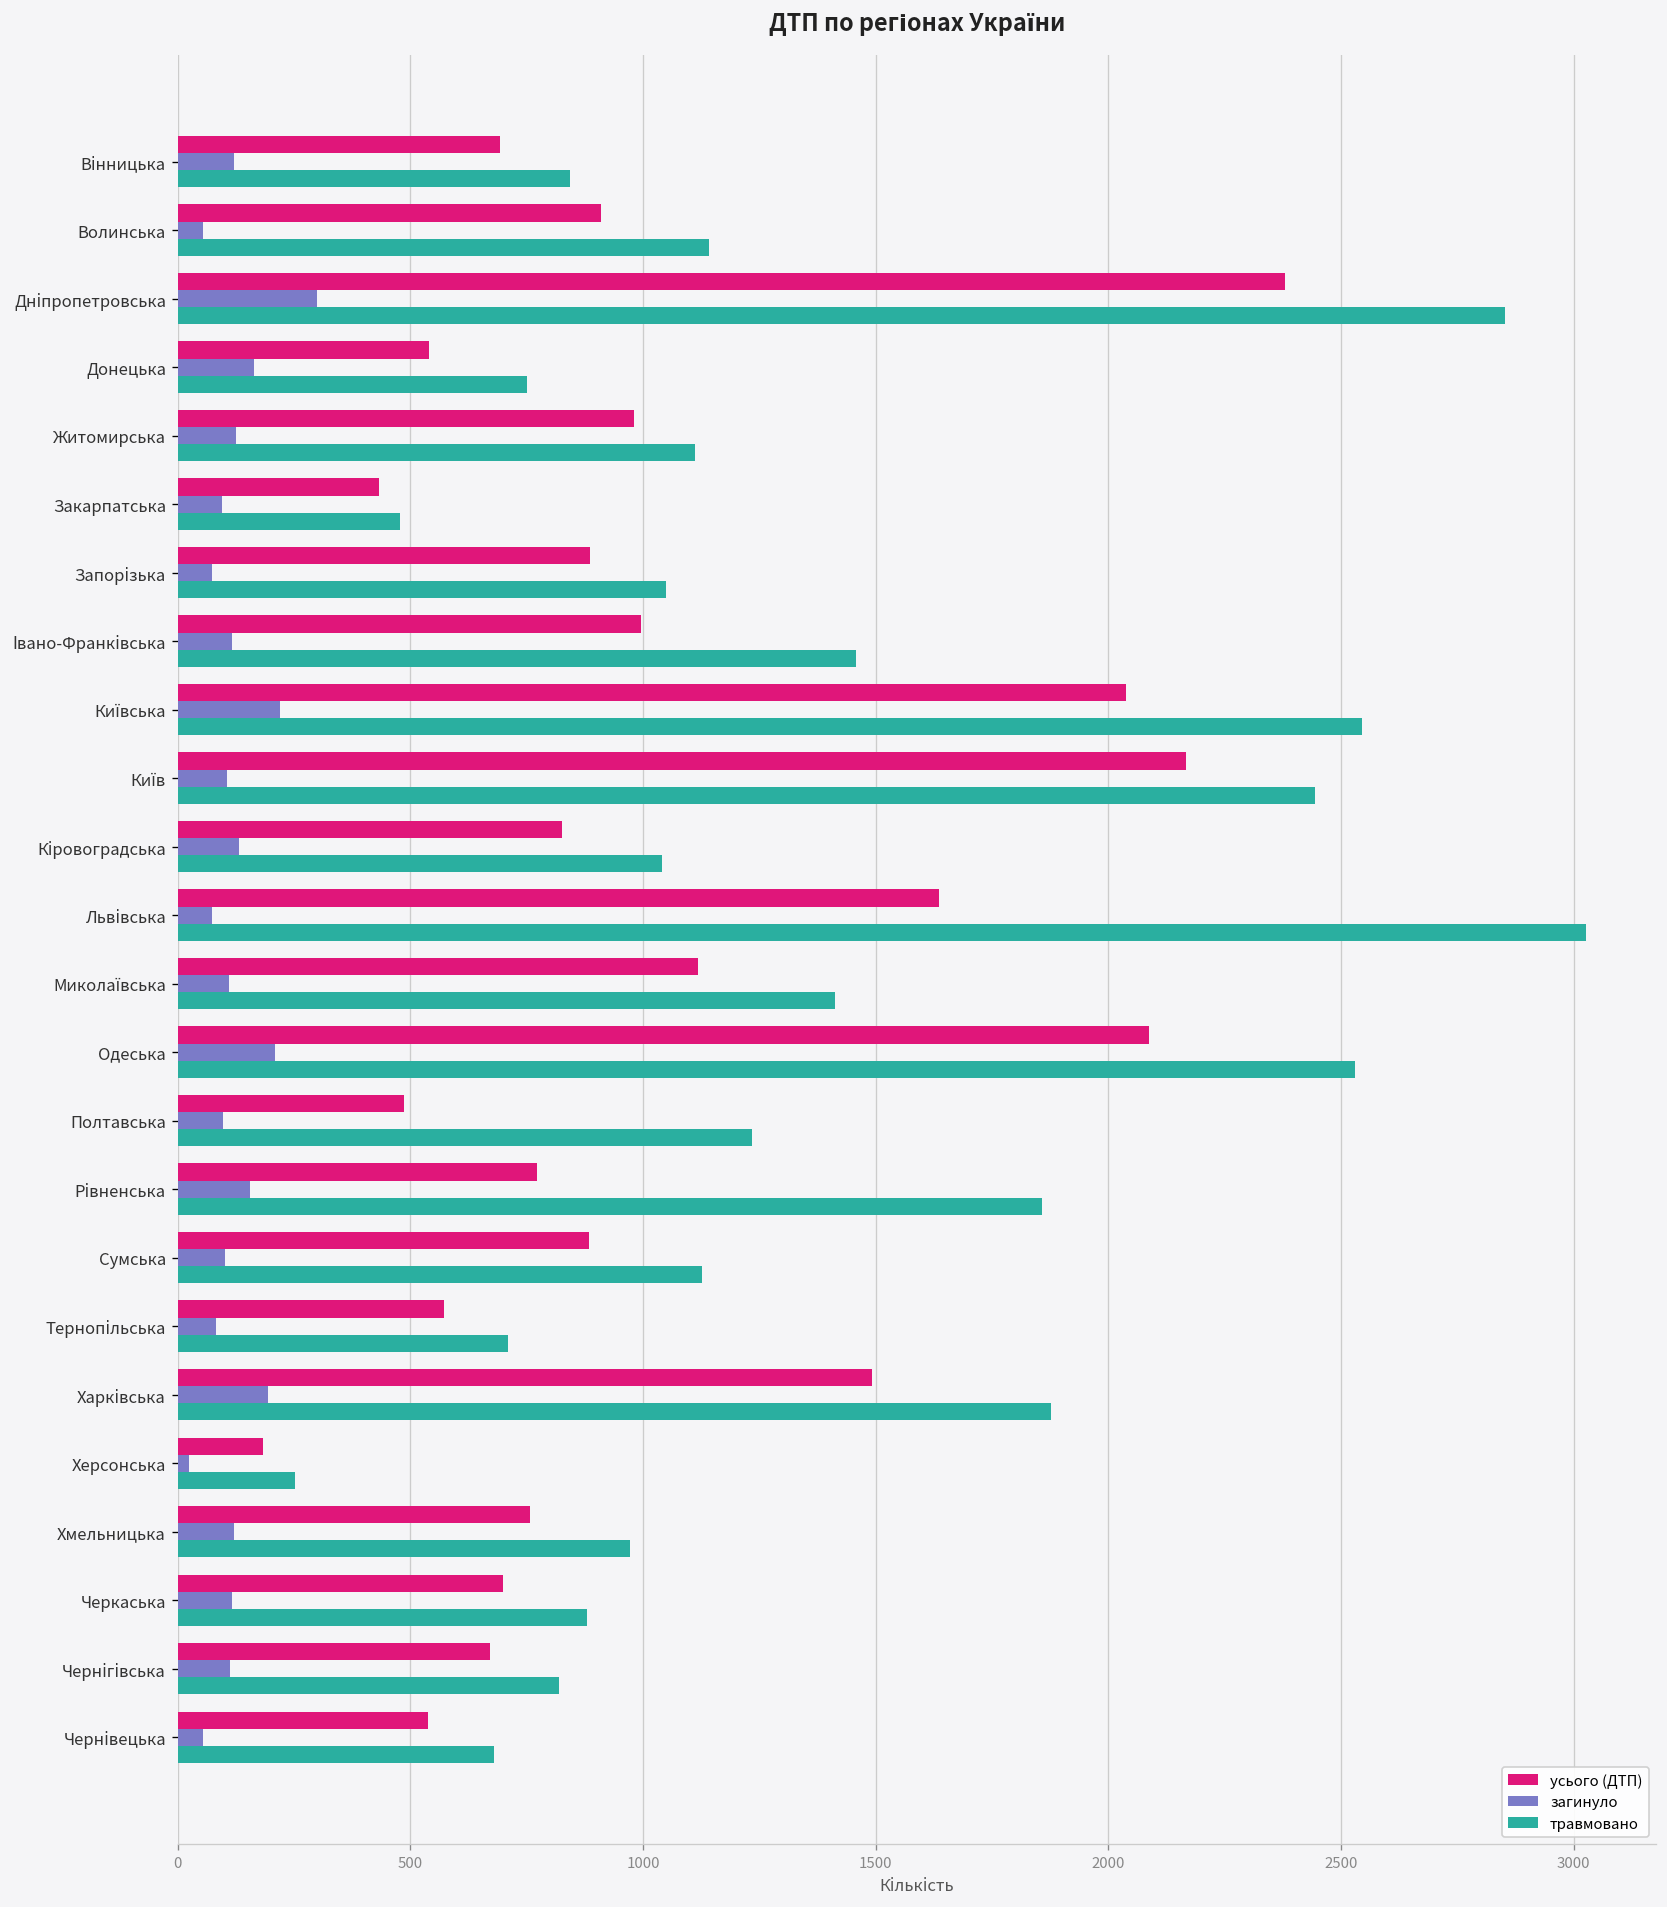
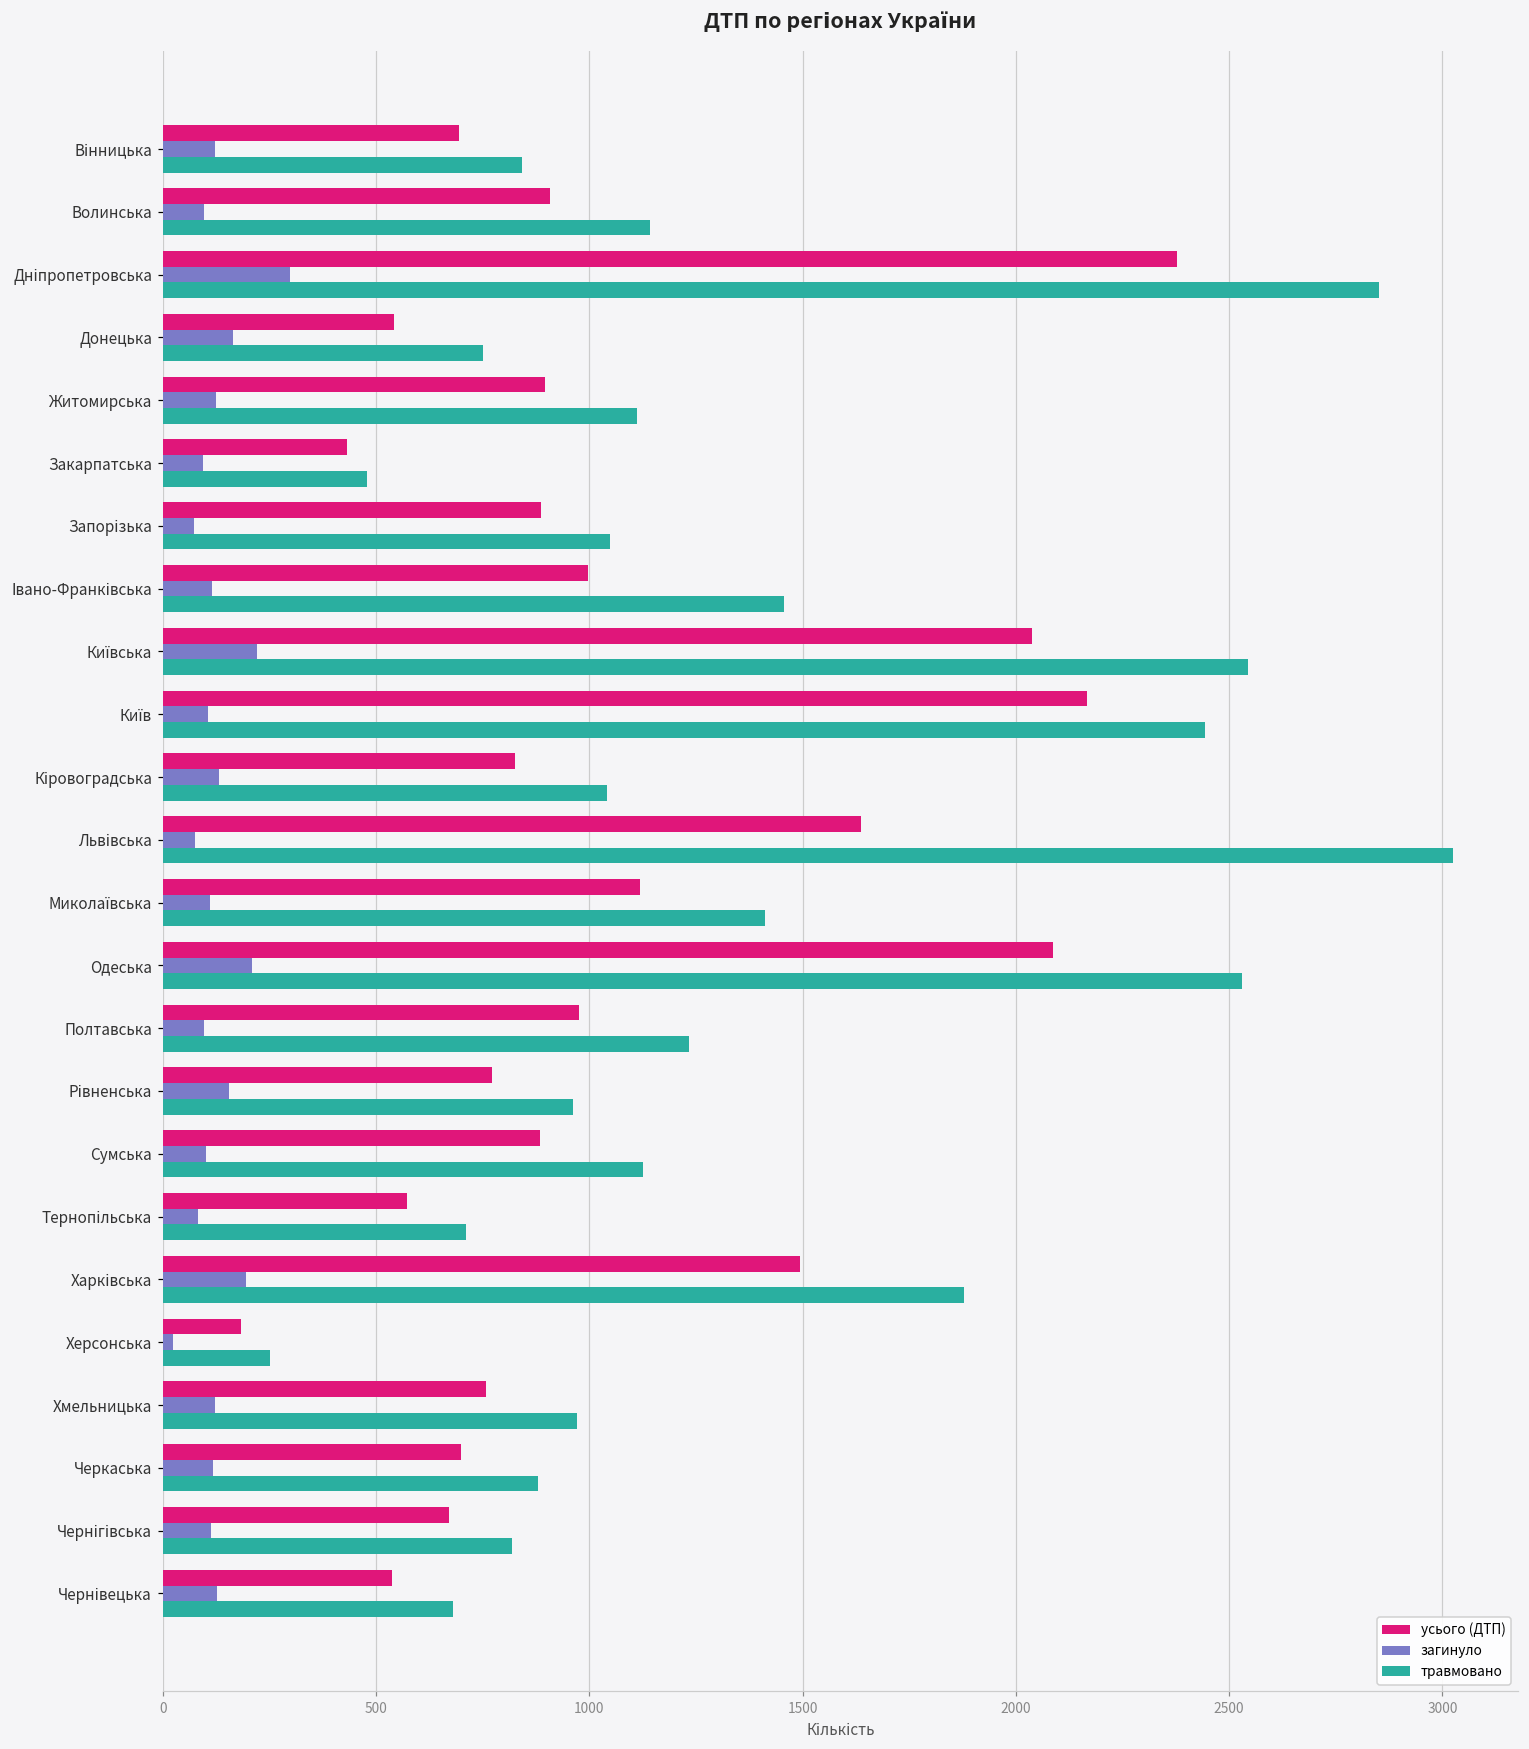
  {
    "усього (ДТП)": {
      "Вінницька": 690,
      "Волинська": 910,
      "Дніпропетровська": 2380,
      "Донецька": 540,
-     "Житомирська": 980,
+     "Житомирська": 900,
      "Закарпатська": 430,
      "Запорізька": 890,
      "Івано-Франківська": 1000,
      "Київська": 2040,
      "Київ": 2170,
      "Кіровоградська": 830,
      "Львівська": 1640,
      "Миколаївська": 1120,
      "Одеська": 2090,
-     "Полтавська": 490,
+     "Полтавська": 980,
      "Рівненська": 770,
      "Сумська": 880,
      "Тернопільська": 570,
      "Харківська": 1490,
      "Херсонська": 180,
      "Хмельницька": 760,
      "Черкаська": 700,
      "Чернігівська": 670,
      "Чернівецька": 540
    },
    "загинуло": {
      "Вінницька": 120,
-     "Волинська": 60,
+     "Волинська": 100,
      "Дніпропетровська": 300,
      "Донецька": 160,
      "Житомирська": 130,
      "Закарпатська": 100,
      "Запорізька": 70,
      "Івано-Франківська": 120,
      "Київська": 220,
      "Київ": 110,
      "Кіровоградська": 130,
      "Львівська": 80,
      "Миколаївська": 110,
      "Одеська": 210,
      "Полтавська": 100,
      "Рівненська": 160,
      "Сумська": 100,
      "Тернопільська": 80,
      "Харківська": 200,
      "Херсонська": 30,
      "Хмельницька": 120,
      "Черкаська": 120,
      "Чернігівська": 110,
-     "Чернівецька": 60
+     "Чернівецька": 130
    },
    "травмовано": {
      "Вінницька": 840,
      "Волинська": 1140,
      "Дніпропетровська": 2850,
      "Донецька": 750,
      "Житомирська": 1110,
      "Закарпатська": 480,
      "Запорізька": 1050,
      "Івано-Франківська": 1460,
      "Київська": 2550,
      "Київ": 2440,
      "Кіровоградська": 1040,
      "Львівська": 3030,
      "Миколаївська": 1410,
      "Одеська": 2530,
      "Полтавська": 1230,
-     "Рівненська": 1860,
+     "Рівненська": 960,
      "Сумська": 1130,
      "Тернопільська": 710,
      "Харківська": 1880,
      "Херсонська": 250,
      "Хмельницька": 970,
      "Черкаська": 880,
      "Чернігівська": 820,
      "Чернівецька": 680
    }
  }
